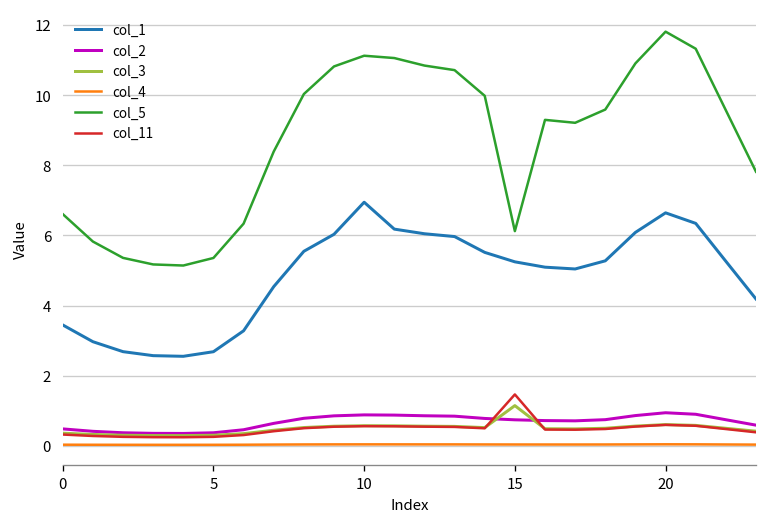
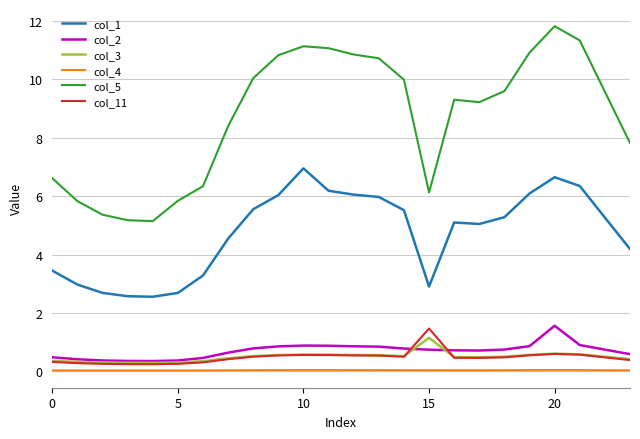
  {
    "col_1": {
      "0": 3.4,
      "5": 2.7,
      "10": 6.9,
-     "15": 5.2,
+     "15": 2.9,
      "20": 6.6
    },
    "col_2": {
      "0": 0.5,
      "10": 0.9,
      "15": 0.7,
-     "20": 0.9
+     "20": 1.6
    },
    "col_3": {
      "15": 1.1
    },
    "col_4": {
      "0": 0.0,
      "5": 0.0,
      "10": 0.0,
      "15": 0.0,
      "20": 0.0
    },
    "col_5": {
      "0": 6.6,
-     "5": 5.4,
+     "5": 5.8,
      "10": 11.1,
      "15": 6.1,
      "20": 11.8
    },
    "col_11": {
      "15": 1.5
    }
  }
